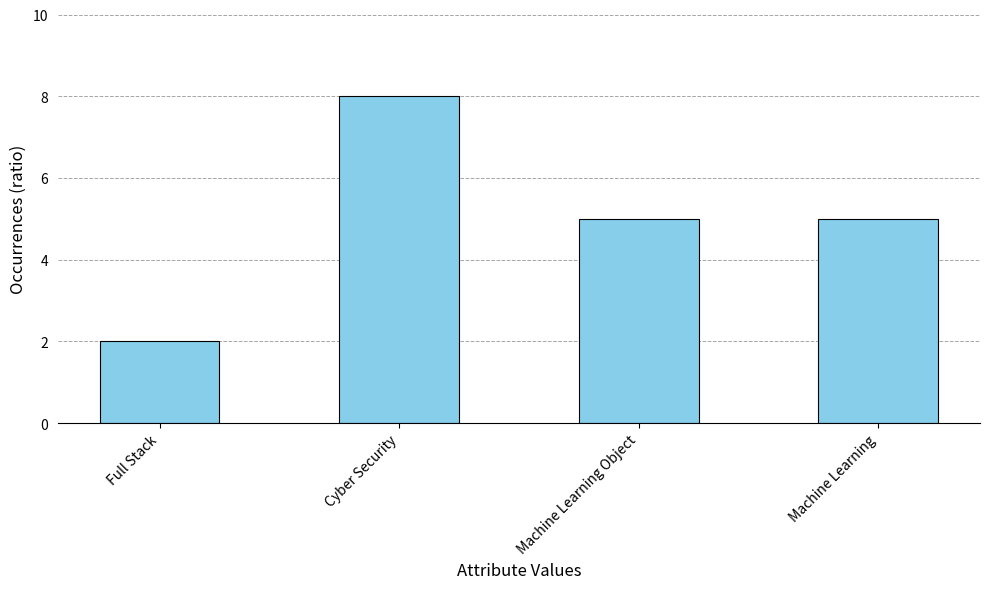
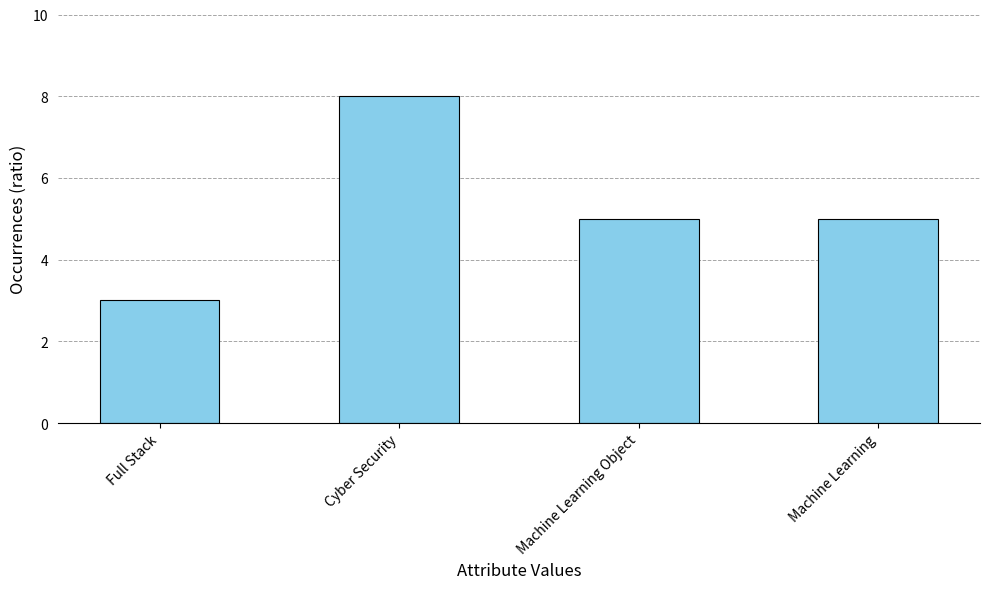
  {
-   "Full Stack": 2,
+   "Full Stack": 3,
    "Cyber Security": 8,
    "Machine Learning Object": 5,
    "Machine Learning": 5
  }
